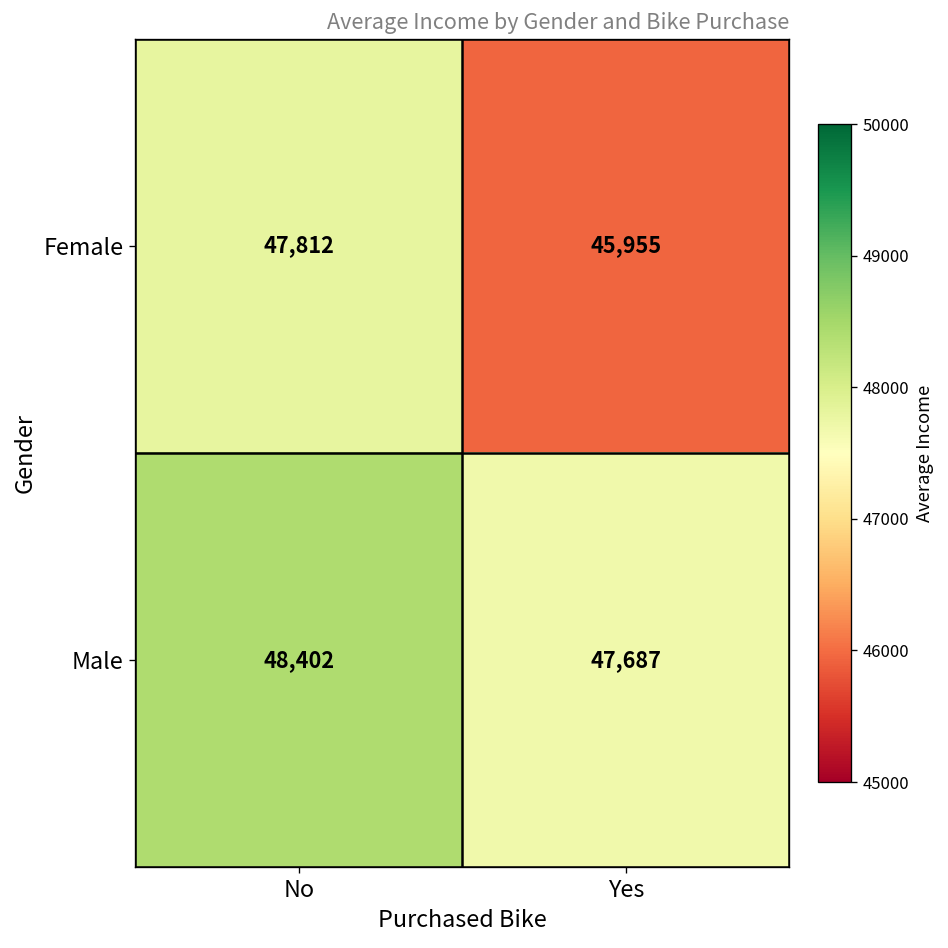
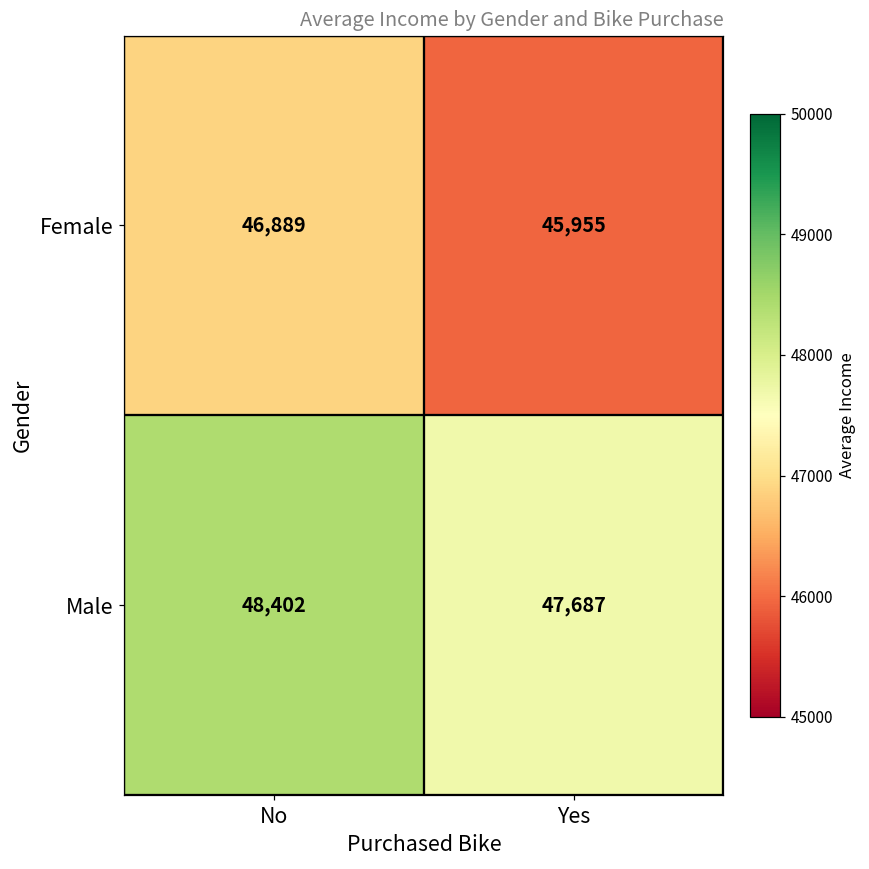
  {
    "Female": {
-     "No": "47,812",
+     "No": "46,889",
      "Yes": "45,955"
    },
    "Male": {
      "No": "48,402",
      "Yes": "47,687"
    }
  }
